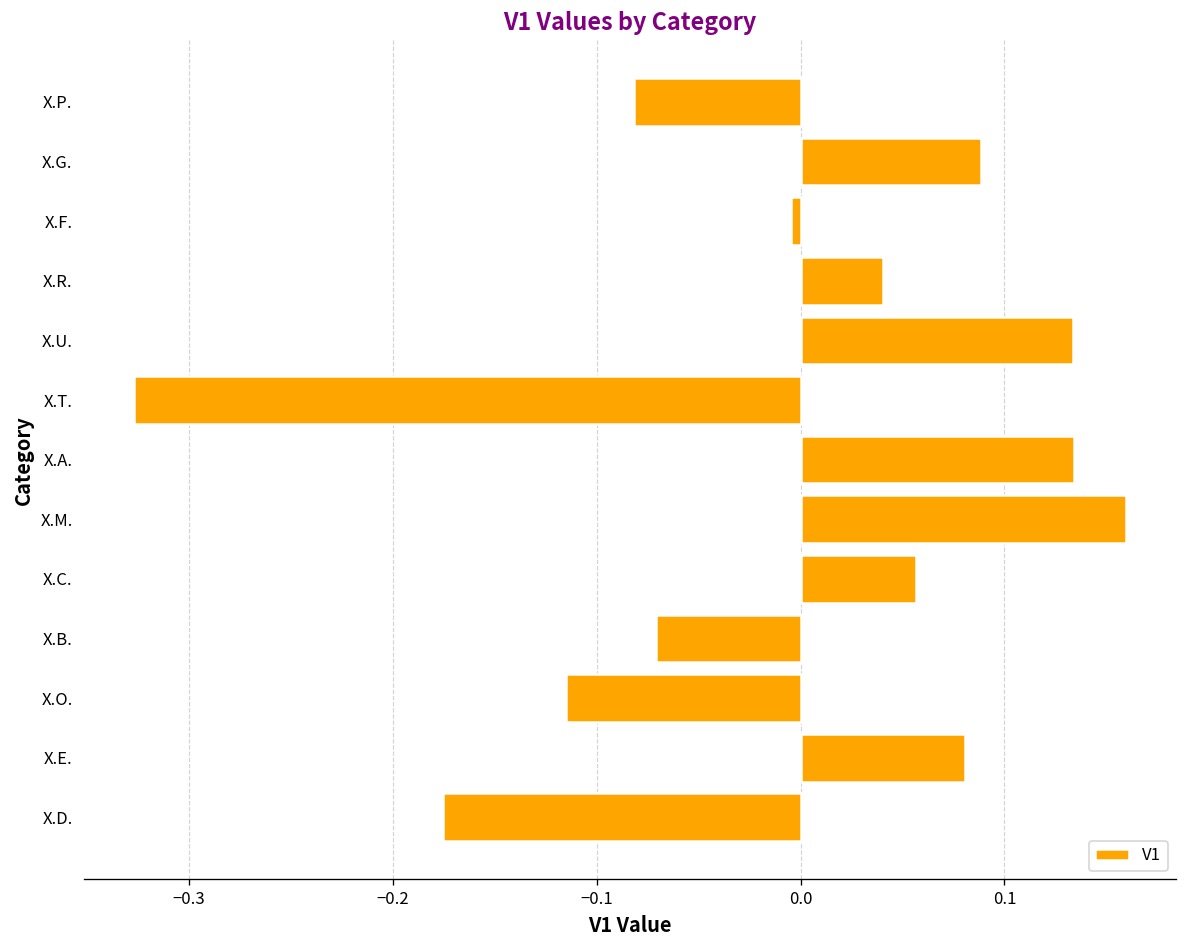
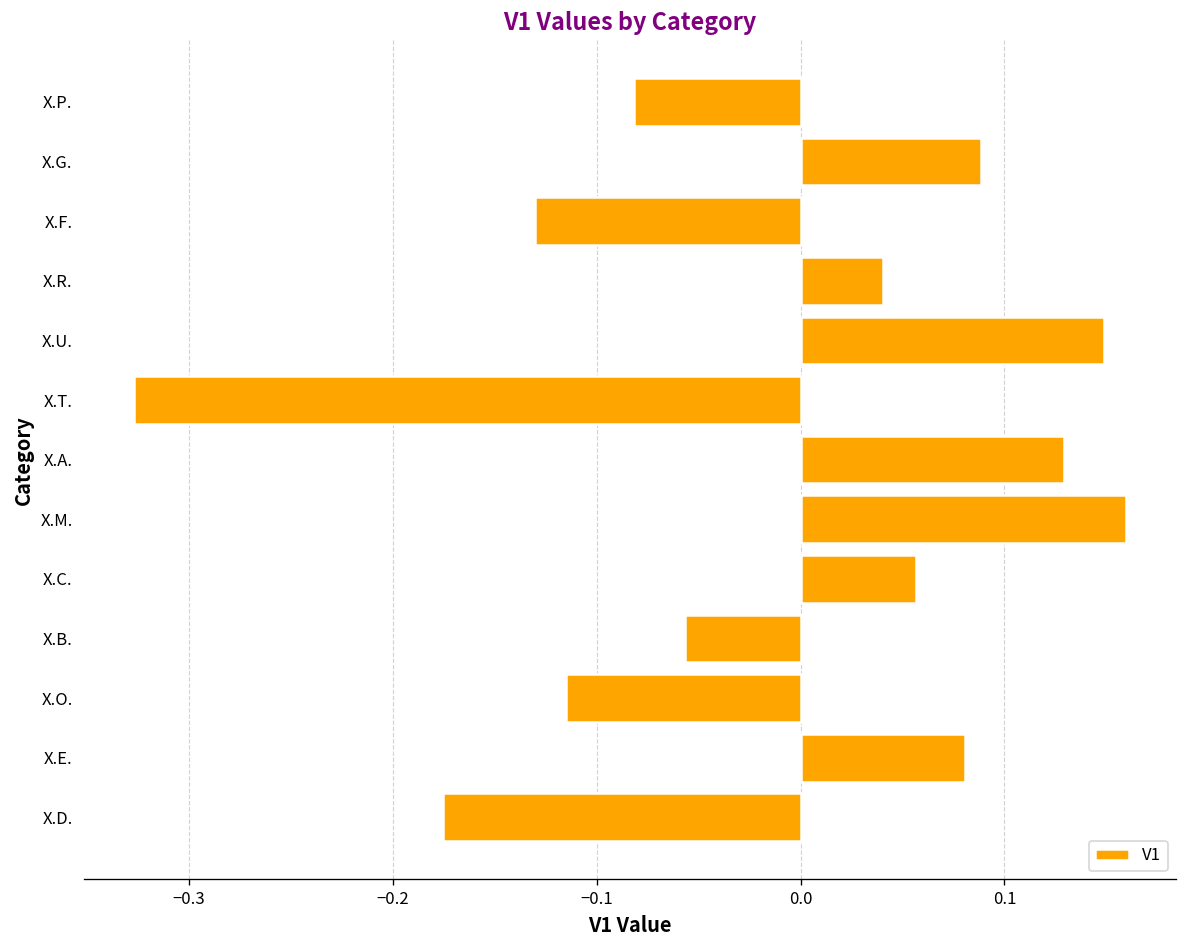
  {
    "X.P.": -0.082,
    "X.G.": 0.088,
-   "X.F.": -0.005,
+   "X.F.": -0.130,
    "X.R.": 0.040,
-   "X.U.": 0.134,
+   "X.U.": 0.149,
    "X.T.": -0.327,
-   "X.A.": 0.134,
+   "X.A.": 0.129,
    "X.M.": 0.160,
    "X.C.": 0.057,
-   "X.B.": -0.071,
+   "X.B.": -0.057,
    "X.O.": -0.115,
    "X.E.": 0.081,
    "X.D.": -0.175
  }
